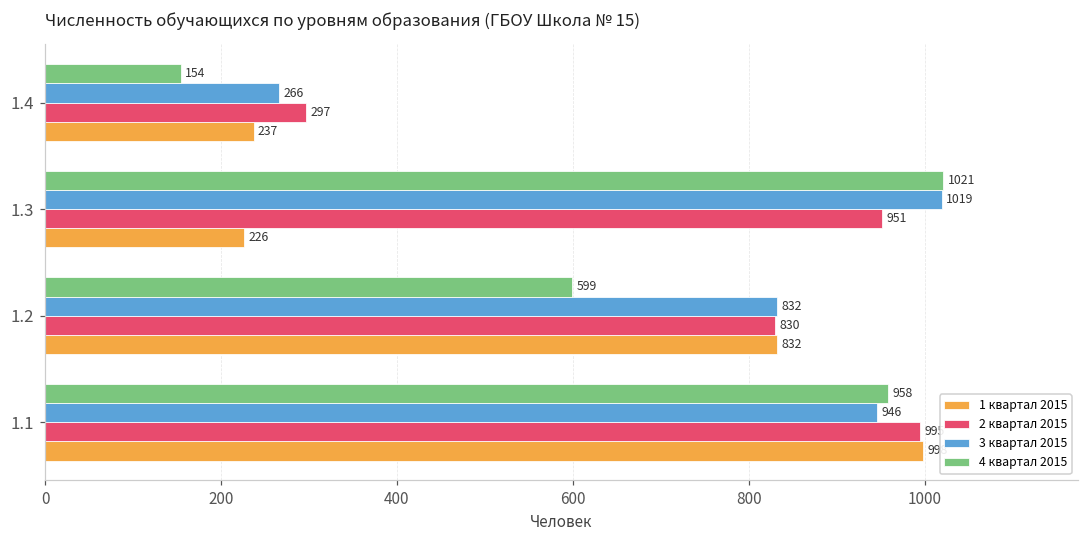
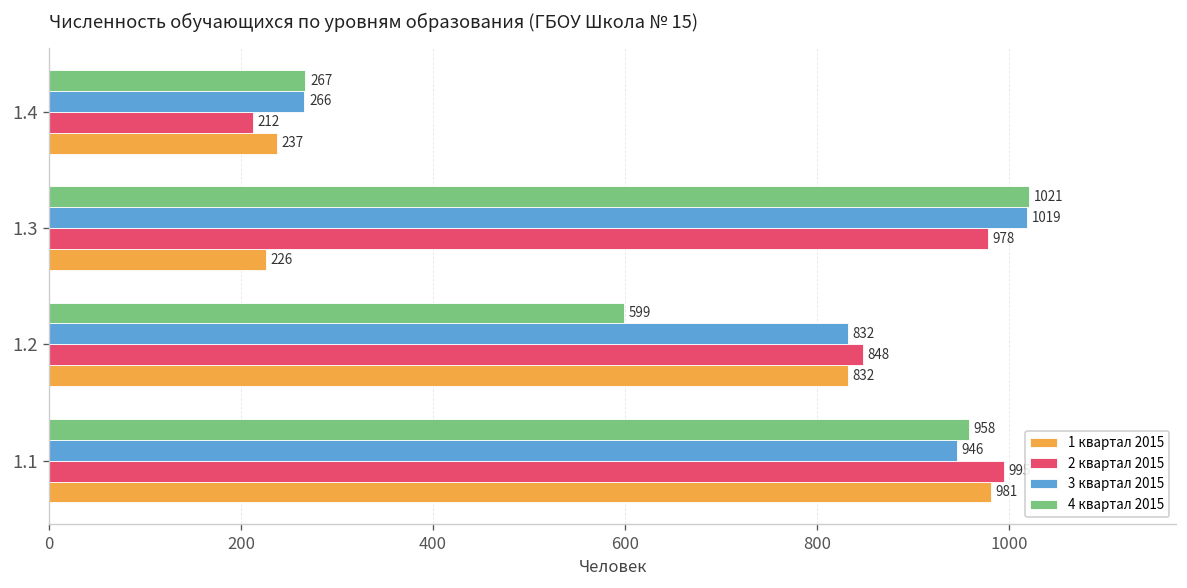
  {
    "1 квартал 2015": {
-     "1.1": 1000
+     "1.1": 980
    },
    "2 квартал 2015": {
-     "1.4": 297,
-     "1.3": 951,
-     "1.2": 830
+     "1.4": 212,
+     "1.3": 978,
+     "1.2": 848
    },
    "3 квартал 2015": {
      "1.4": 266,
      "1.3": 1019,
      "1.2": 832,
      "1.1": 946
    },
    "4 квартал 2015": {
-     "1.4": 154,
+     "1.4": 267,
      "1.3": 1021,
      "1.2": 599,
      "1.1": 958
    }
  }
